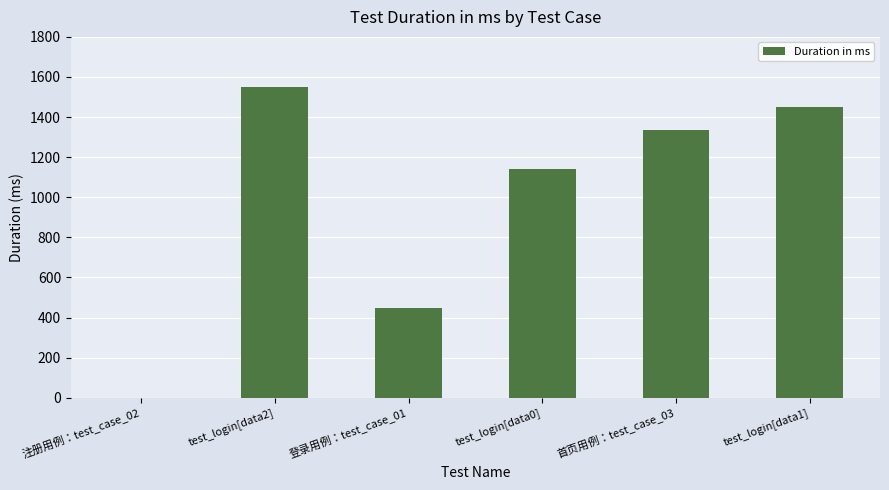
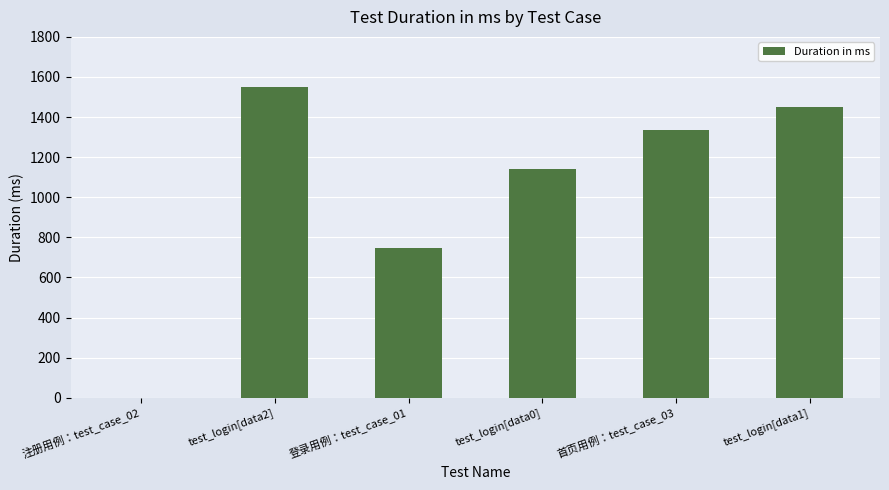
  {
    "注册用例：test_case_02": 0,
    "test_login[data2]": 1550,
-   "登录用例：test_case_01": 450,
+   "登录用例：test_case_01": 750,
    "test_login[data0]": 1140,
    "首页用例：test_case_03": 1340,
    "test_login[data1]": 1450
  }
